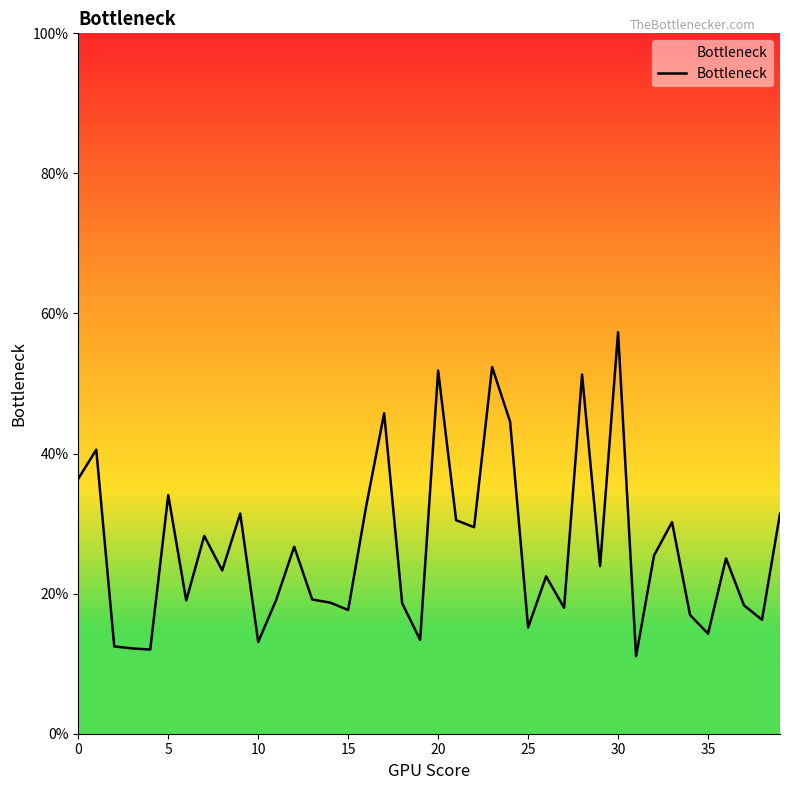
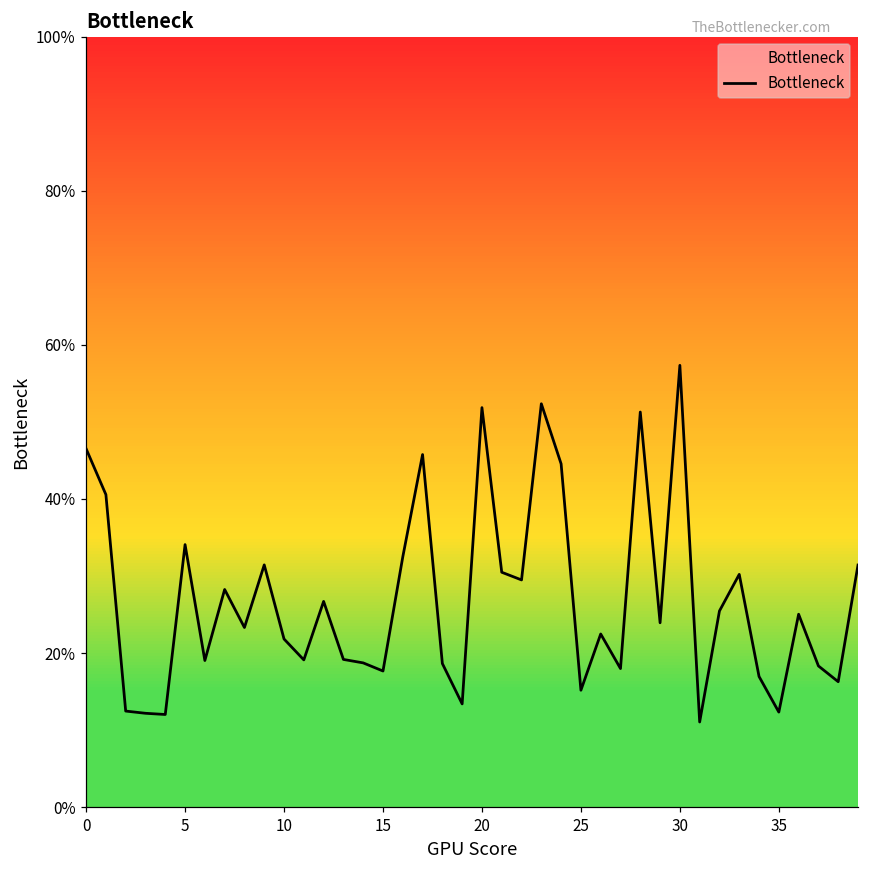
  {
-   "0": "36%",
+   "0": "47%",
    "5": "34%",
-   "10": "13%",
+   "10": "22%",
    "15": "18%",
    "20": "52%",
    "25": "15%",
    "30": "57%",
-   "35": "14%"
+   "35": "12%"
  }
